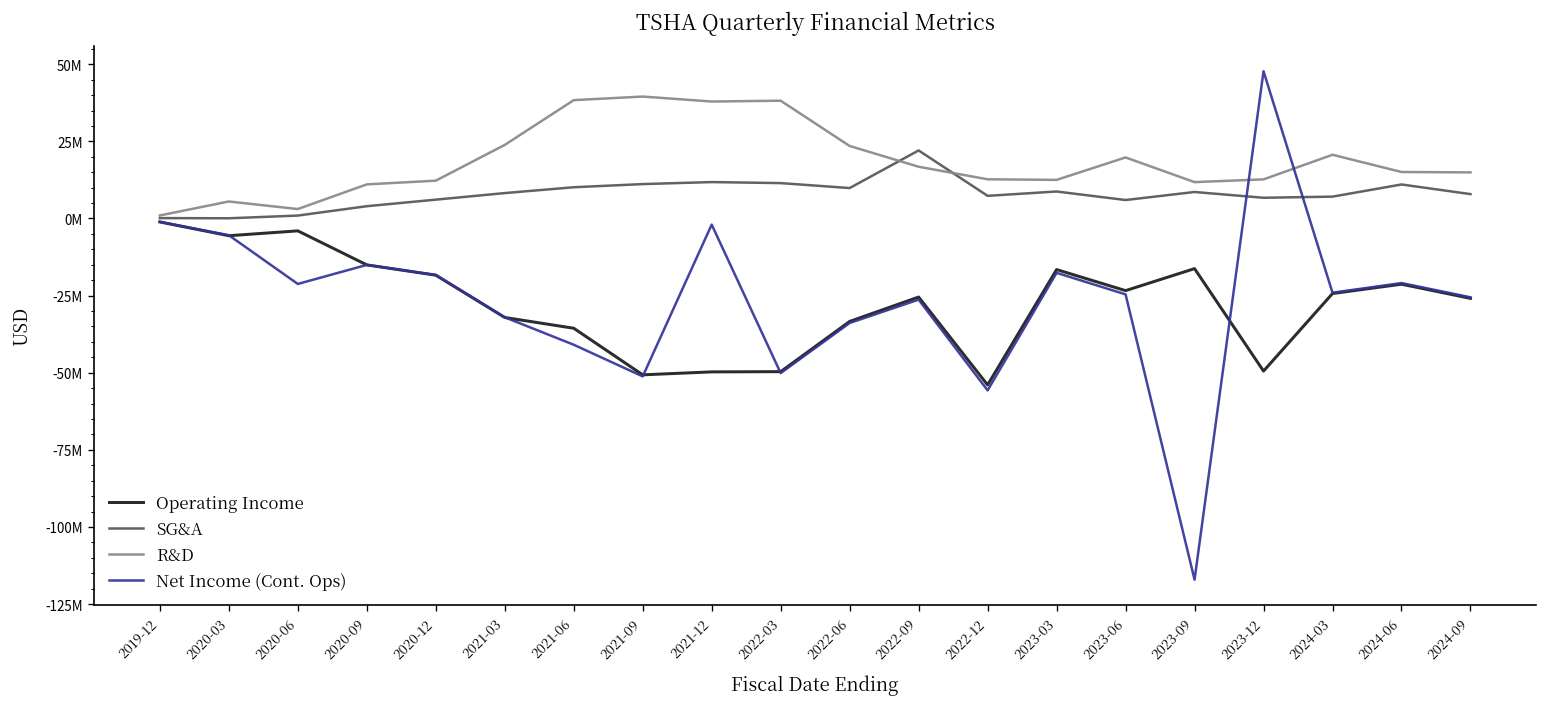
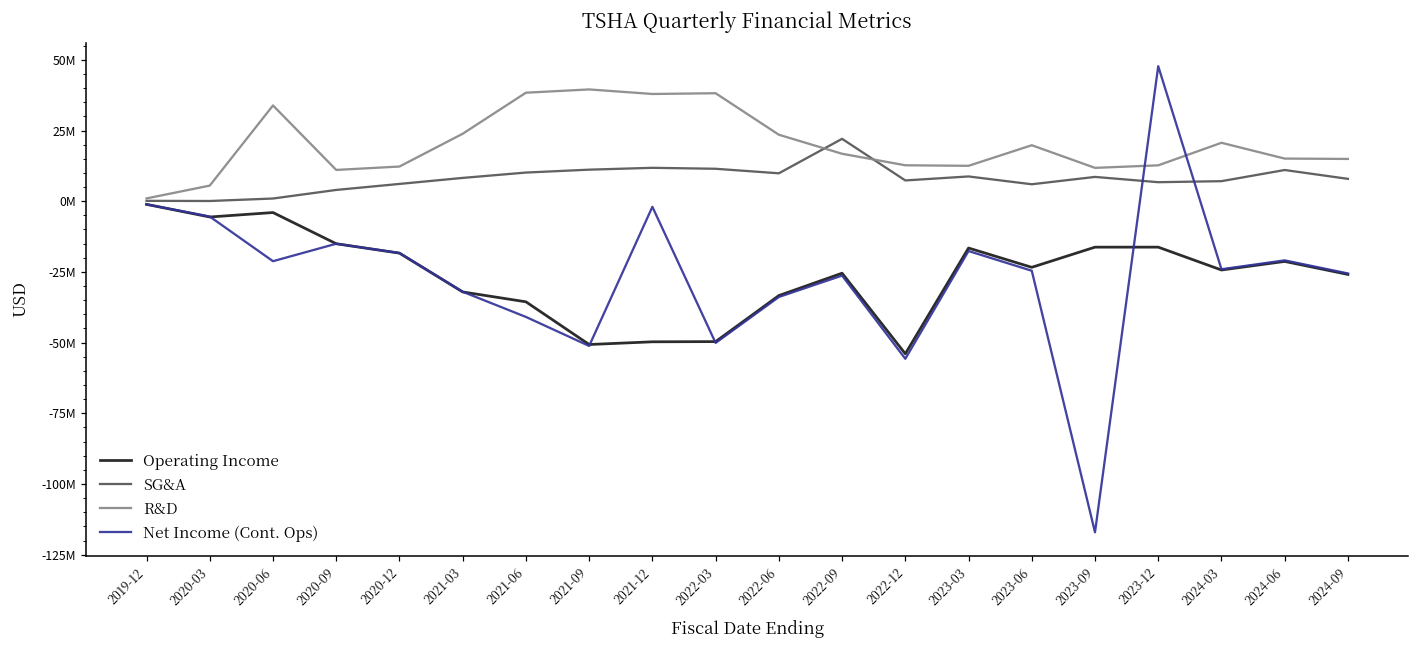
  {
    "Operating Income": {
      "2020-06": -4000000,
      "2021-06": -36000000,
      "2021-12": -50000000,
      "2022-12": -54000000,
      "2023-03": -17000000,
      "2023-06": -23000000,
      "2023-09": -16000000,
-     "2023-12": -49000000
+     "2023-12": -16000000
    },
    "SG&A": {
      "2020-03": 0,
      "2020-06": 1000000,
      "2020-09": 4000000,
      "2020-12": 6000000,
      "2021-03": 8000000,
      "2021-06": 10000000,
      "2021-09": 11000000,
      "2021-12": 12000000,
      "2022-03": 11000000,
      "2022-06": 10000000,
      "2022-09": 22000000,
      "2022-12": 7000000,
      "2023-03": 9000000,
      "2023-06": 6000000,
      "2023-09": 9000000,
      "2023-12": 7000000,
      "2024-03": 7000000,
      "2024-06": 11000000,
      "2024-09": 8000000
    },
    "R&D": {
      "2020-03": 6000000,
-     "2020-06": 3000000,
+     "2020-06": 34000000,
      "2020-09": 11000000,
      "2020-12": 12000000,
      "2021-03": 24000000,
      "2021-06": 38000000,
      "2021-09": 40000000,
      "2021-12": 38000000,
      "2022-03": 38000000,
      "2022-06": 24000000,
      "2022-09": 17000000,
      "2022-12": 13000000,
      "2023-03": 13000000,
      "2023-06": 20000000,
      "2023-09": 12000000,
      "2023-12": 13000000,
      "2024-03": 21000000,
      "2024-06": 15000000,
      "2024-09": 15000000
    },
    "Net Income (Cont. Ops)": {
      "2020-06": -21000000,
      "2021-06": -41000000,
      "2021-12": -2000000,
      "2022-12": -56000000,
      "2023-03": -18000000,
      "2023-06": -25000000,
      "2023-09": -117000000,
      "2023-12": 48000000
    }
  }
